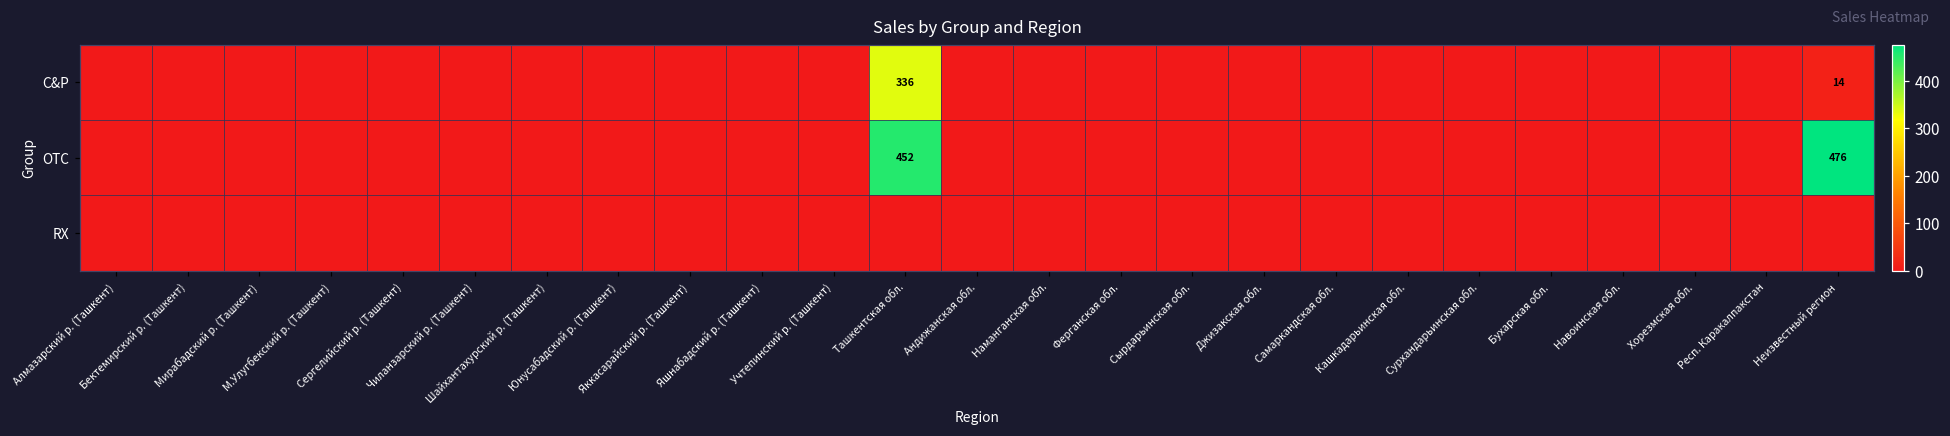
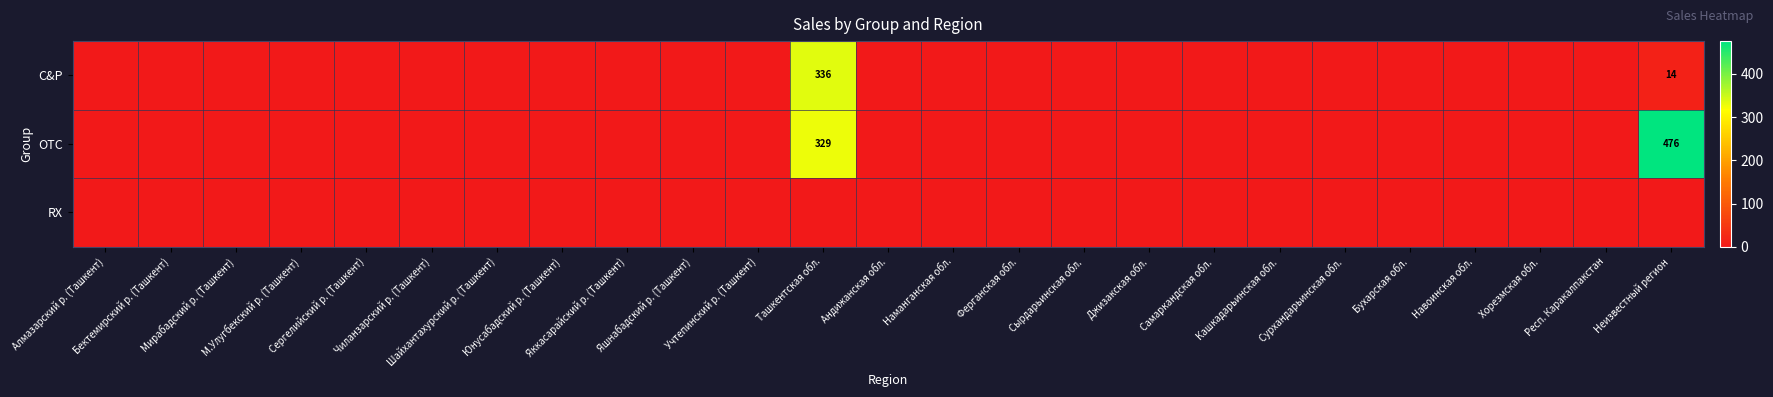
  {
    "C&P": {
      "Ташкентская обл.": 336,
      "Неизвестный регион": 14
    },
    "OTC": {
-     "Ташкентская обл.": 452,
+     "Ташкентская обл.": 329,
      "Неизвестный регион": 476
    }
  }
